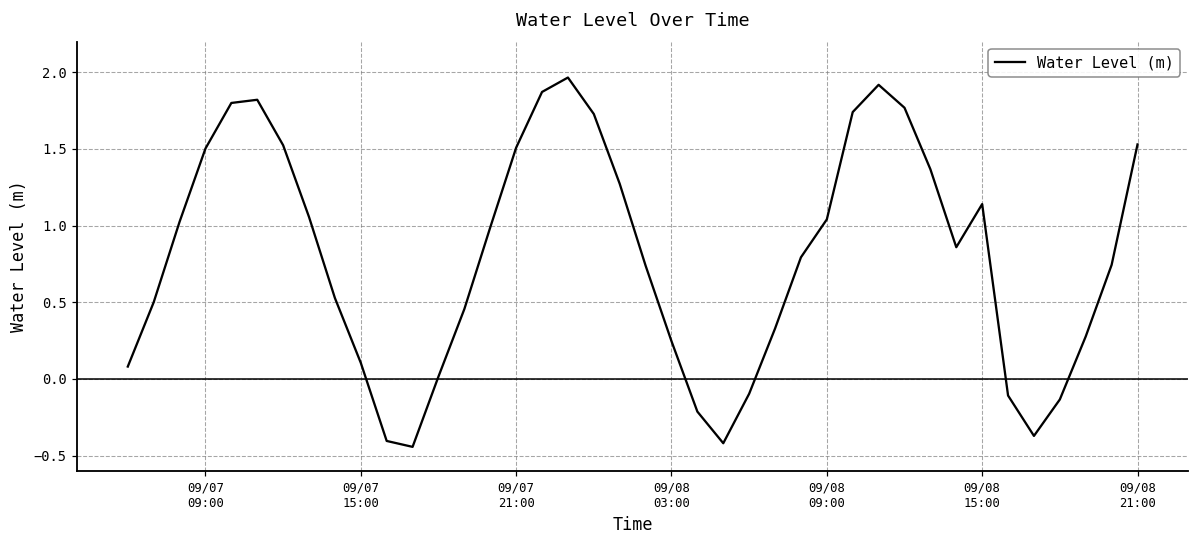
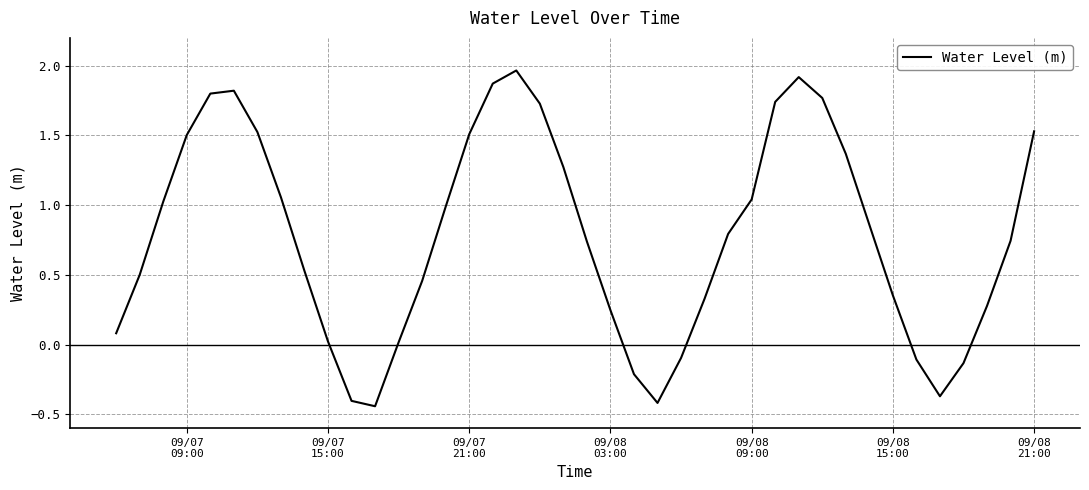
  {
    "09/07 09:00": 1.50,
-   "09/07 15:00": 0.10,
+   "09/07 15:00": 0.02,
    "09/07 21:00": 1.51,
    "09/08 03:00": 0.25,
    "09/08 09:00": 1.04,
-   "09/08 15:00": 1.14,
+   "09/08 15:00": 0.35,
    "09/08 21:00": 1.53
  }
